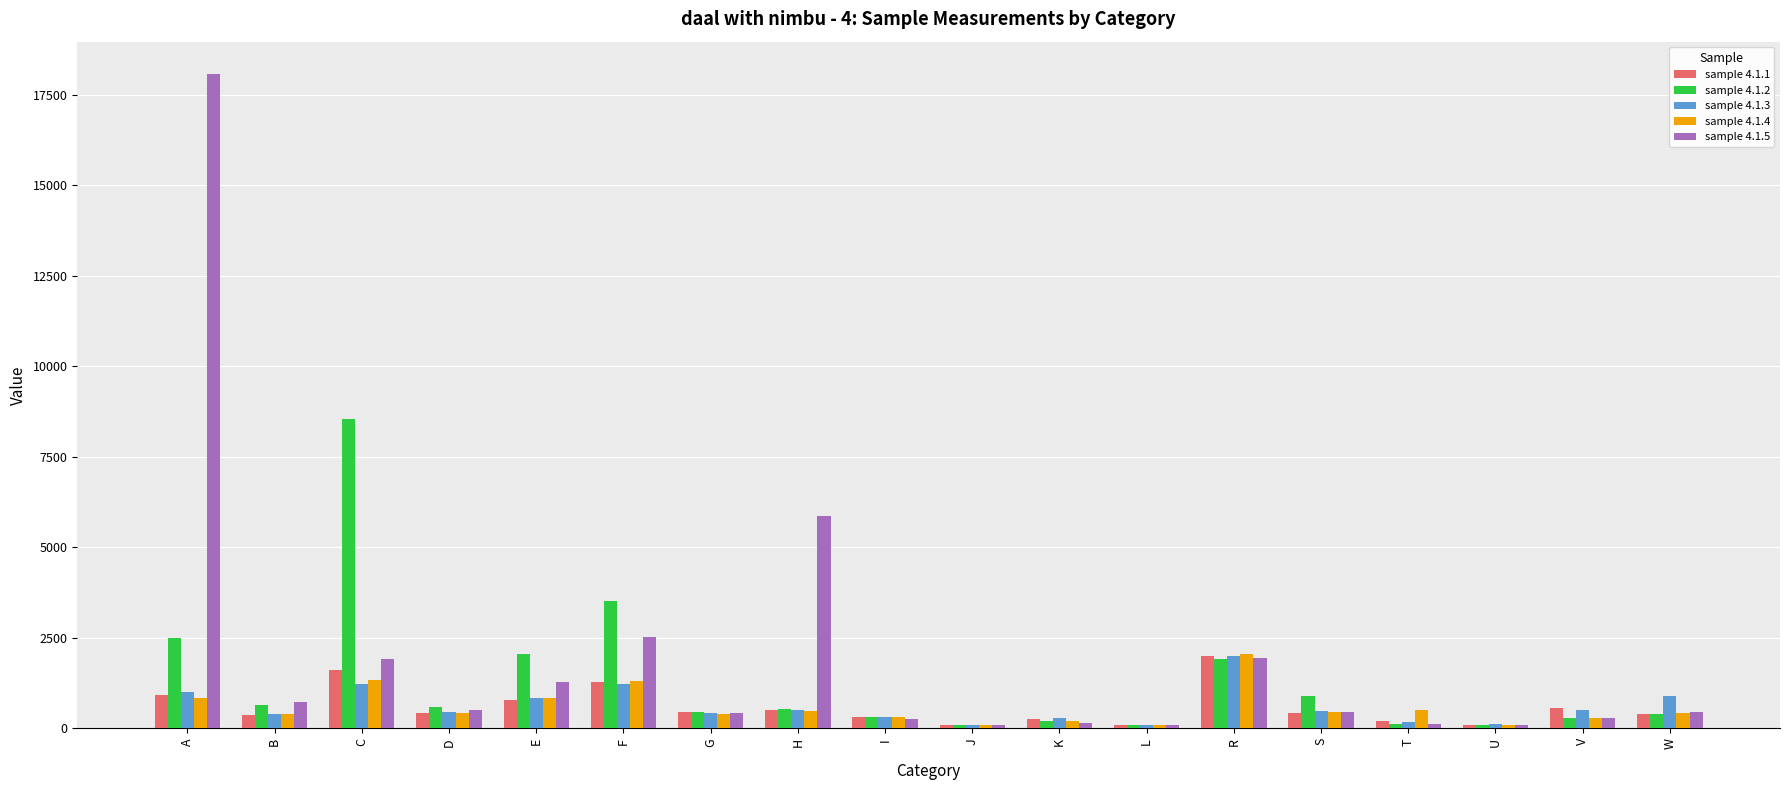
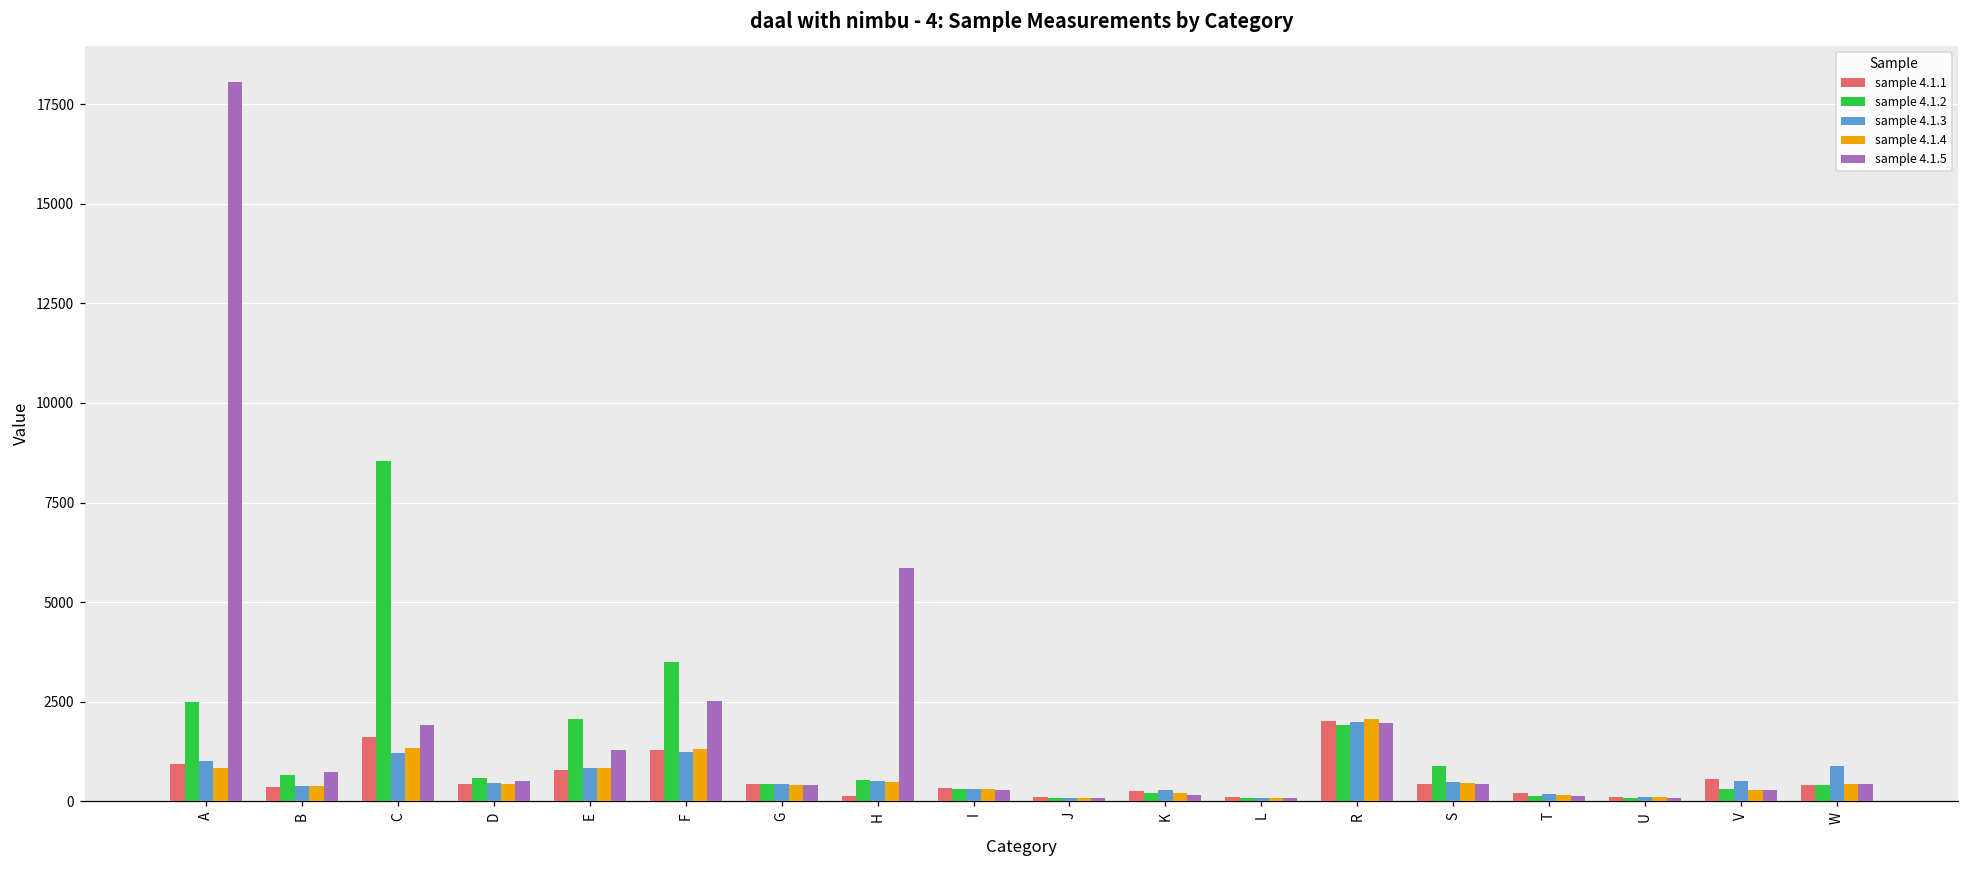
  {
    "sample 4.1.1": {
      "A": 900,
      "B": 400,
      "C": 1600,
      "D": 400,
      "E": 800,
      "F": 1300,
      "G": 400,
-     "H": 500,
+     "H": 100,
      "I": 300,
      "J": 100,
      "K": 200,
      "L": 100,
      "R": 2000,
      "S": 400,
      "T": 200,
      "U": 100,
      "V": 600,
      "W": 400
    },
    "sample 4.1.2": {
      "A": 2500,
      "B": 700,
      "C": 8600,
      "D": 600,
      "E": 2100,
      "F": 3500,
      "G": 400,
      "H": 500,
      "I": 300,
      "J": 100,
      "K": 200,
      "L": 100,
      "R": 1900,
      "S": 900,
      "T": 100,
      "U": 100,
      "V": 300,
      "W": 400
    },
    "sample 4.1.3": {
      "A": 1000,
      "B": 400,
      "C": 1200,
      "D": 500,
      "E": 800,
      "F": 1200,
      "G": 400,
      "H": 500,
      "I": 300,
      "J": 100,
      "K": 300,
      "L": 100,
      "R": 2000,
      "S": 500,
      "T": 200,
      "U": 100,
      "V": 500,
      "W": 900
    },
    "sample 4.1.4": {
      "A": 800,
      "B": 400,
      "C": 1300,
      "D": 400,
      "E": 800,
      "F": 1300,
      "G": 400,
      "H": 500,
      "I": 300,
      "J": 100,
      "K": 200,
      "L": 100,
      "R": 2100,
      "S": 500,
-     "T": 500,
+     "T": 100,
      "U": 100,
      "V": 300,
      "W": 400
    },
    "sample 4.1.5": {
      "A": 18100,
      "B": 700,
      "C": 1900,
      "D": 500,
      "E": 1300,
      "F": 2500,
      "G": 400,
      "H": 5900,
      "I": 300,
      "J": 100,
      "K": 100,
      "L": 100,
      "R": 2000,
      "S": 400,
      "T": 100,
      "U": 100,
      "V": 300,
      "W": 400
    }
  }
